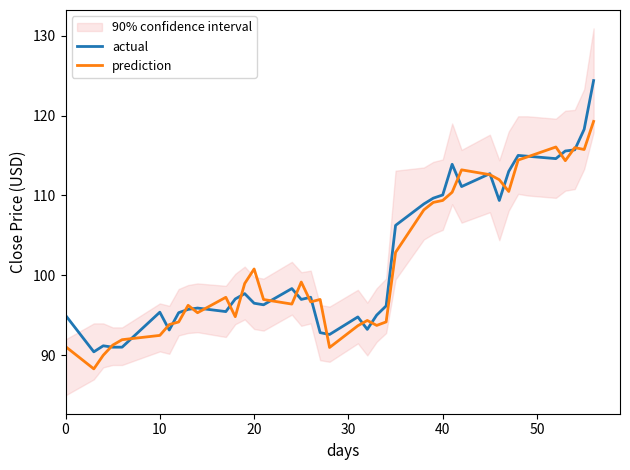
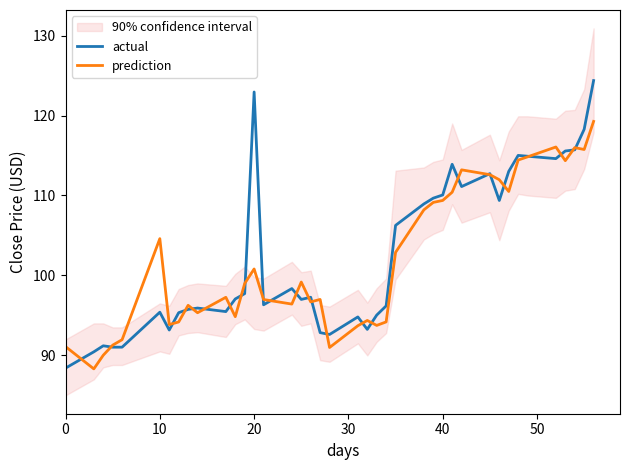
  {
    "actual": {
-     "0": 95,
+     "0": 88,
      "10": 95,
-     "20": 97,
+     "20": 123,
      "40": 110
    },
    "prediction": {
      "0": 91,
-     "10": 93,
+     "10": 105,
      "20": 101,
      "40": 109
    }
  }
